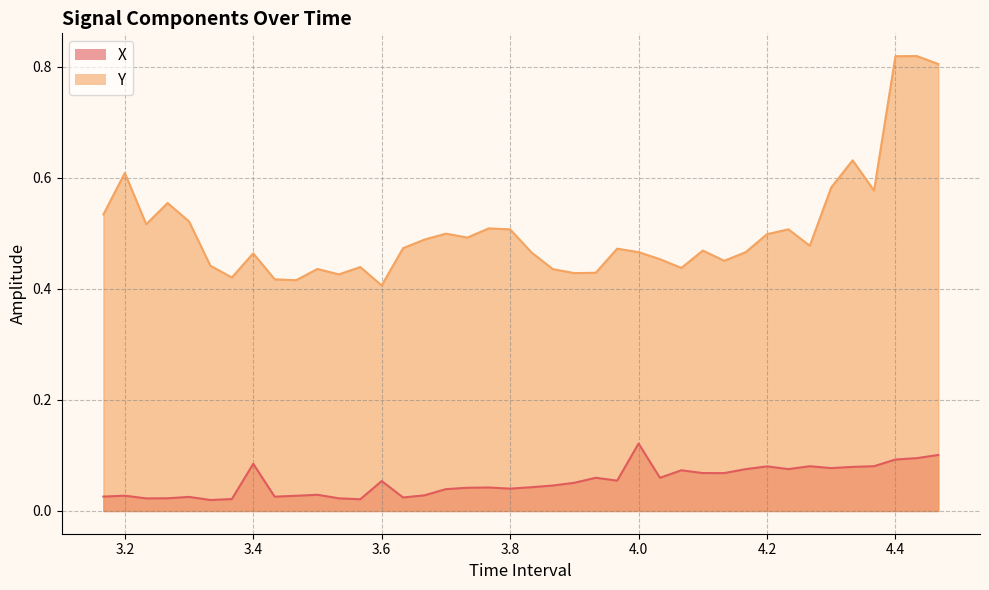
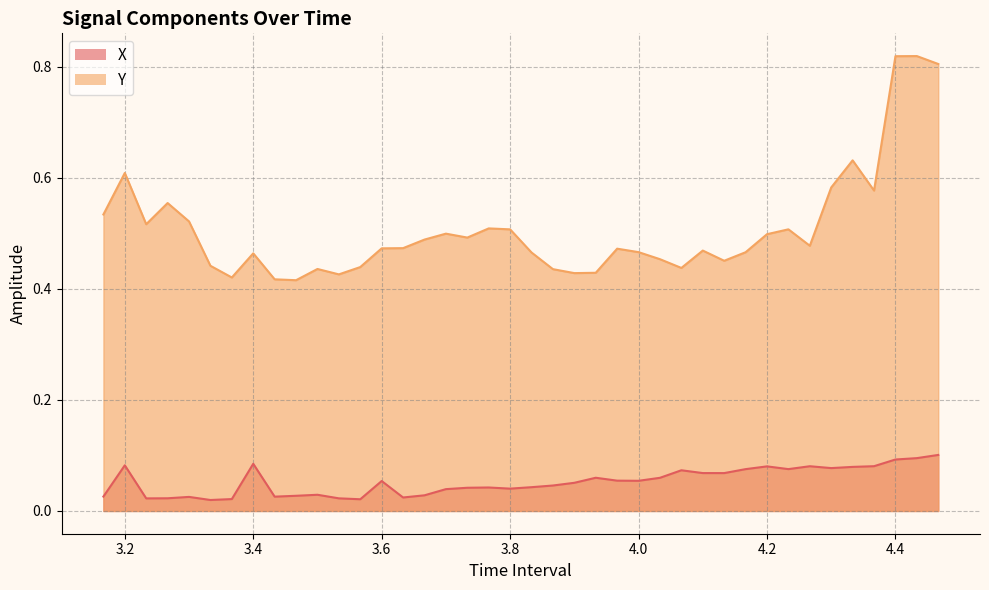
  {
    "X": {
-     "3.2": 0.03,
+     "3.2": 0.08,
      "3.4": 0.08,
      "3.6": 0.05,
      "3.8": 0.04,
-     "4.0": 0.12,
+     "4.0": 0.05,
      "4.2": 0.08,
      "4.4": 0.09
    },
    "Y": {
      "3.2": 0.61,
      "3.4": 0.46,
-     "3.6": 0.41,
+     "3.6": 0.47,
      "3.8": 0.51,
      "4.0": 0.47,
      "4.2": 0.50,
      "4.4": 0.82
    }
  }
